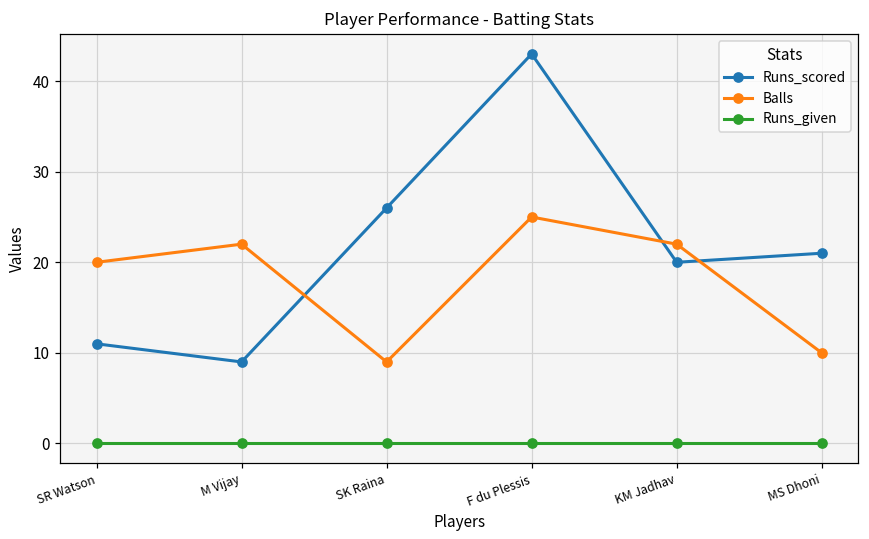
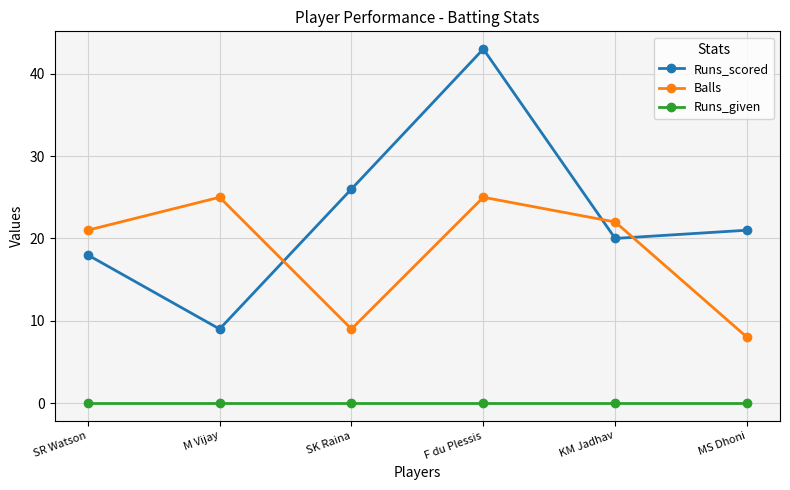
  {
    "Runs_scored": {
-     "SR Watson": 11,
+     "SR Watson": 18,
      "M Vijay": 9,
      "SK Raina": 26,
      "F du Plessis": 43,
      "KM Jadhav": 20,
      "MS Dhoni": 21
    },
    "Balls": {
-     "SR Watson": 20,
-     "M Vijay": 22,
+     "SR Watson": 21,
+     "M Vijay": 25,
      "SK Raina": 9,
      "F du Plessis": 25,
      "KM Jadhav": 22,
-     "MS Dhoni": 10
+     "MS Dhoni": 8
    },
    "Runs_given": {
      "SR Watson": 0,
      "M Vijay": 0,
      "SK Raina": 0,
      "F du Plessis": 0,
      "KM Jadhav": 0,
      "MS Dhoni": 0
    }
  }
